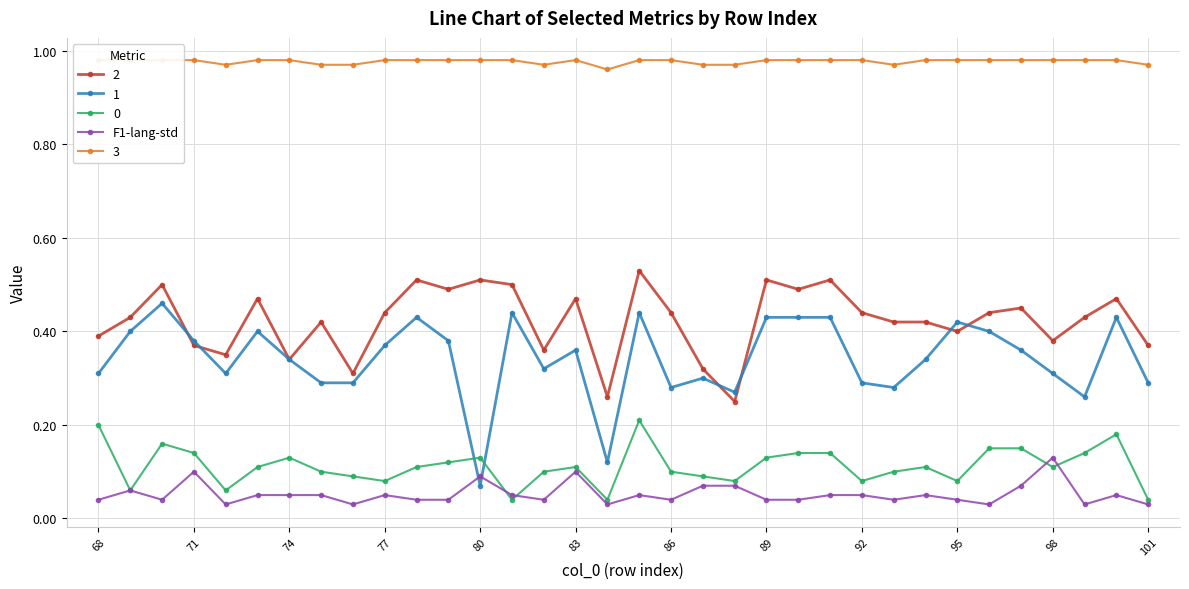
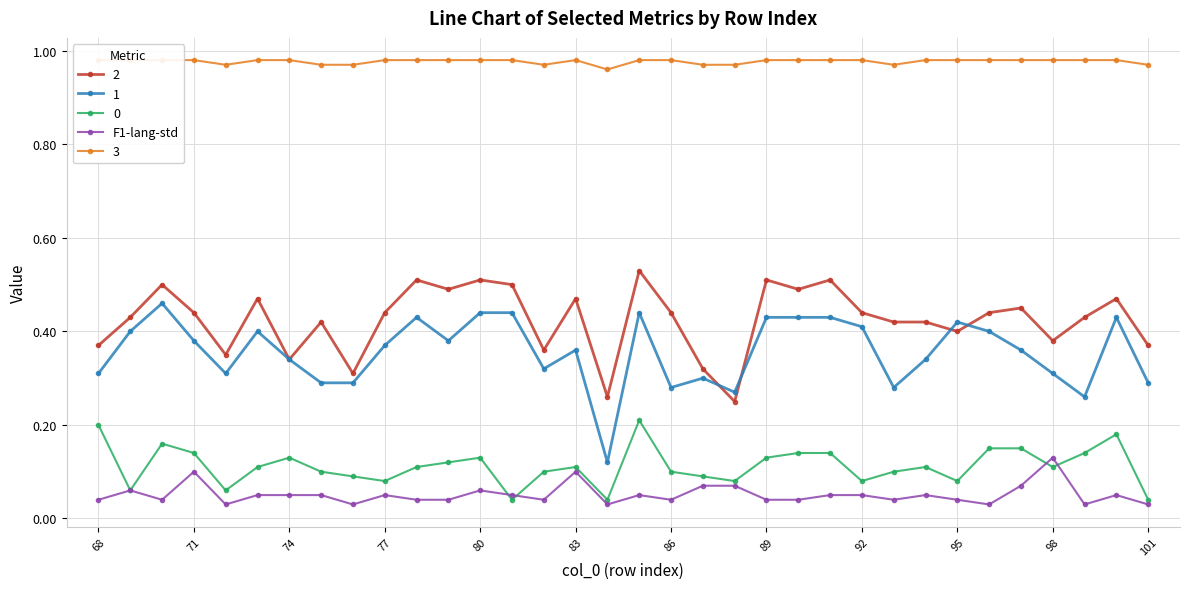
  {
    "2": {
-     "68": 0.39,
-     "71": 0.37,
+     "68": 0.37,
+     "71": 0.44,
      "77": 0.44,
      "80": 0.51,
      "83": 0.47,
      "86": 0.44,
      "89": 0.51,
      "92": 0.44,
      "95": 0.40,
      "98": 0.38,
      "101": 0.37
    },
    "1": {
      "68": 0.31,
      "71": 0.38,
      "77": 0.37,
-     "80": 0.07,
+     "80": 0.44,
      "83": 0.36,
      "86": 0.28,
      "89": 0.43,
-     "92": 0.29,
+     "92": 0.41,
      "95": 0.42,
      "98": 0.31,
      "101": 0.29
    },
    "0": {
      "68": 0.20,
      "71": 0.14,
      "74": 0.13,
      "77": 0.08,
      "80": 0.13,
      "83": 0.11,
      "86": 0.10,
      "89": 0.13,
      "92": 0.08,
      "95": 0.08,
      "98": 0.11,
      "101": 0.04
    },
    "F1-lang-std": {
      "68": 0.04,
      "71": 0.10,
      "74": 0.05,
      "77": 0.05,
-     "80": 0.09,
+     "80": 0.06,
      "83": 0.10,
      "86": 0.04,
      "89": 0.04,
      "92": 0.05,
      "95": 0.04,
      "98": 0.13,
      "101": 0.03
    },
    "3": {
      "71": 0.98,
      "74": 0.98,
      "77": 0.98,
      "80": 0.98,
      "83": 0.98,
      "86": 0.98,
      "89": 0.98,
      "92": 0.98,
      "95": 0.98,
      "98": 0.98,
      "101": 0.97
    }
  }
